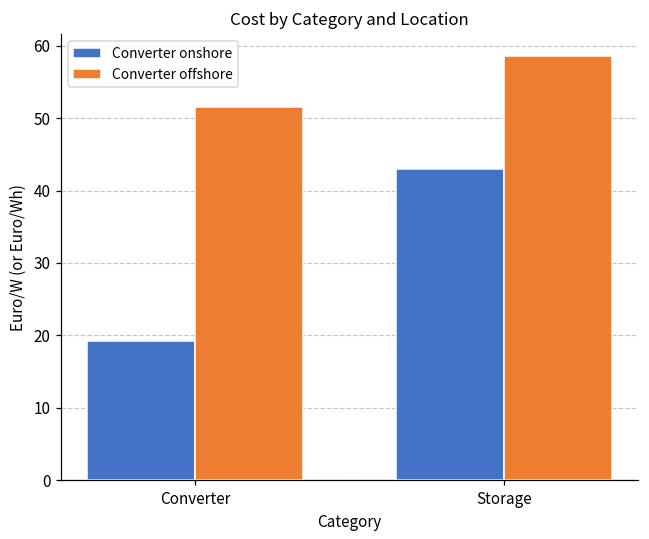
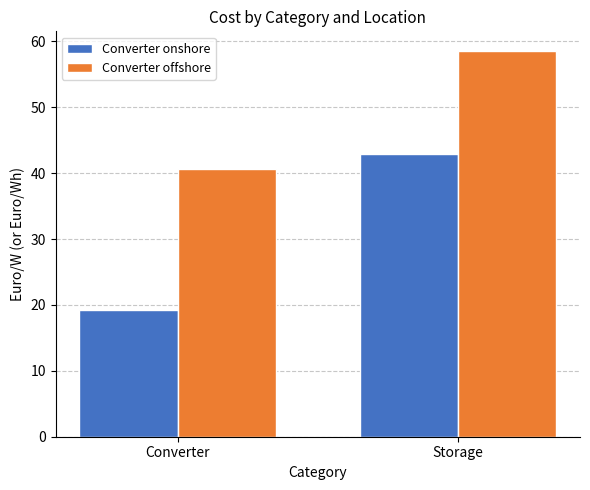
  {
    "Converter onshore": {
      "Converter": 19,
      "Storage": 43
    },
    "Converter offshore": {
-     "Converter": 52,
+     "Converter": 41,
      "Storage": 59
    }
  }
